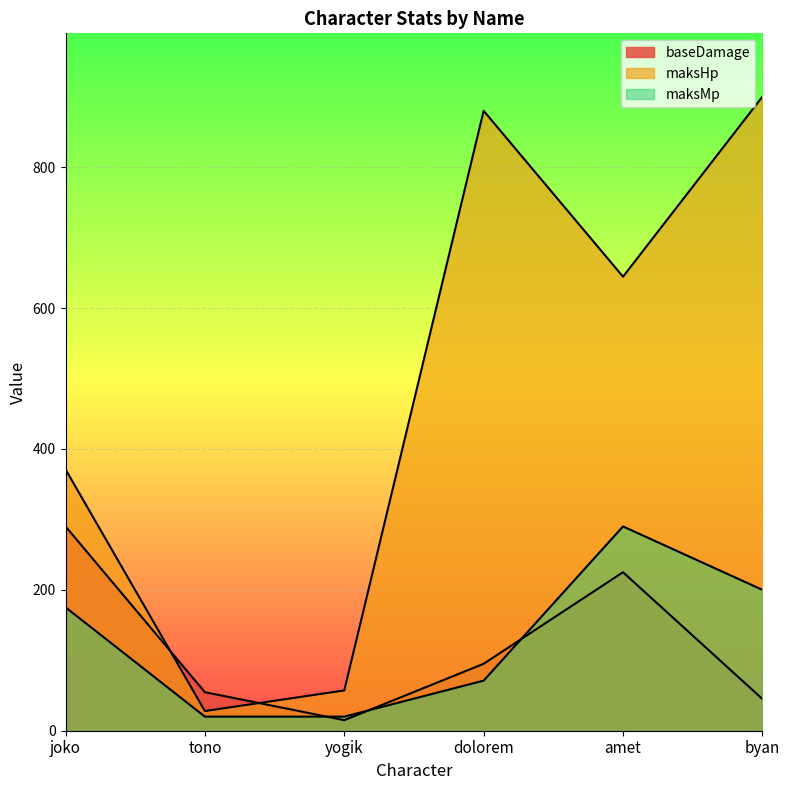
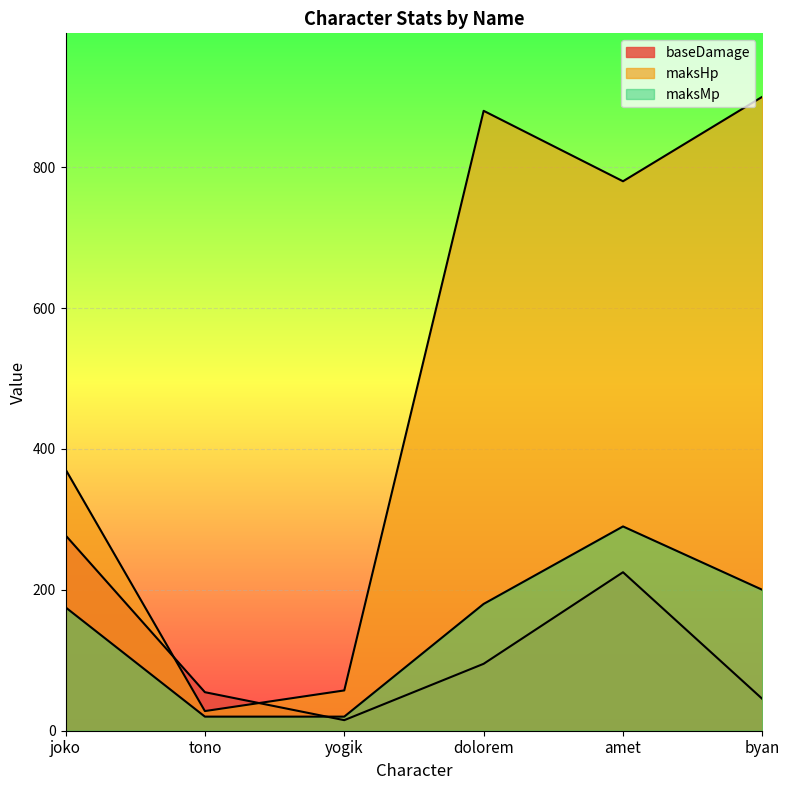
  {
    "baseDamage": {
-     "joko": 290,
+     "joko": 280,
      "tono": 50,
      "yogik": 20,
      "dolorem": 100,
      "amet": 230,
      "byan": 50
    },
    "maksHp": {
      "joko": 370,
      "tono": 30,
      "yogik": 60,
      "dolorem": 880,
-     "amet": 640,
+     "amet": 780,
      "byan": 900
    },
    "maksMp": {
      "joko": 180,
      "tono": 20,
      "yogik": 20,
-     "dolorem": 70,
+     "dolorem": 180,
      "amet": 290,
      "byan": 200
    }
  }
